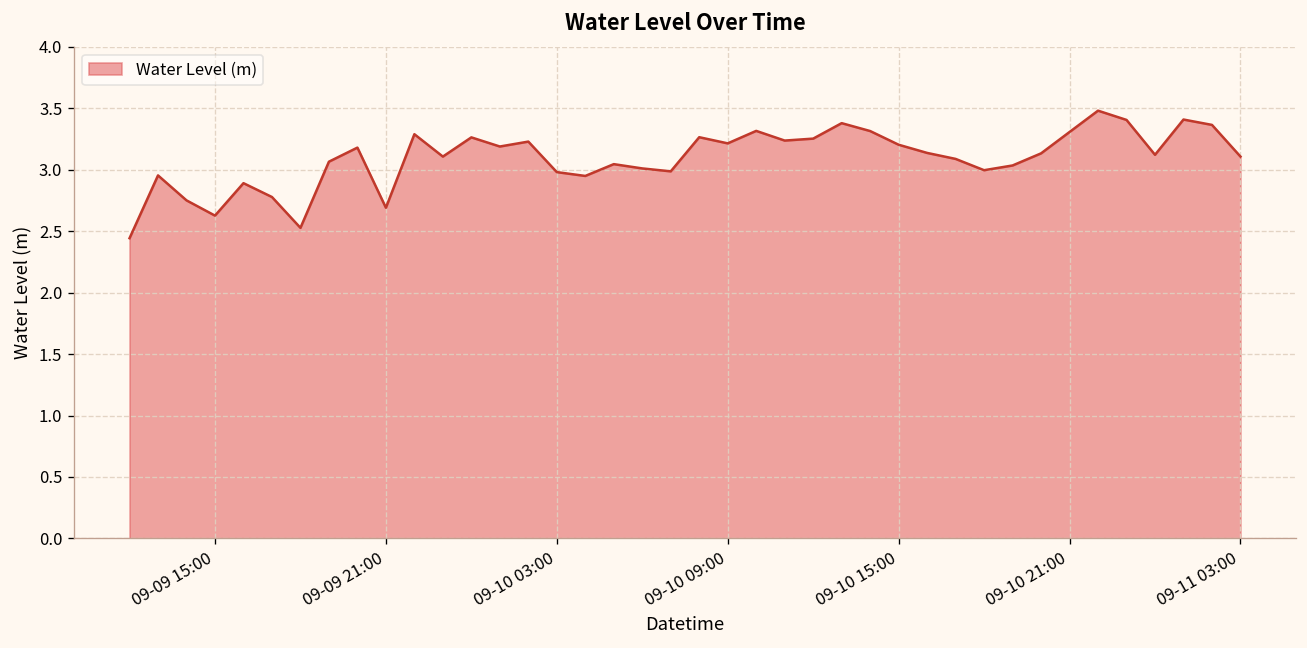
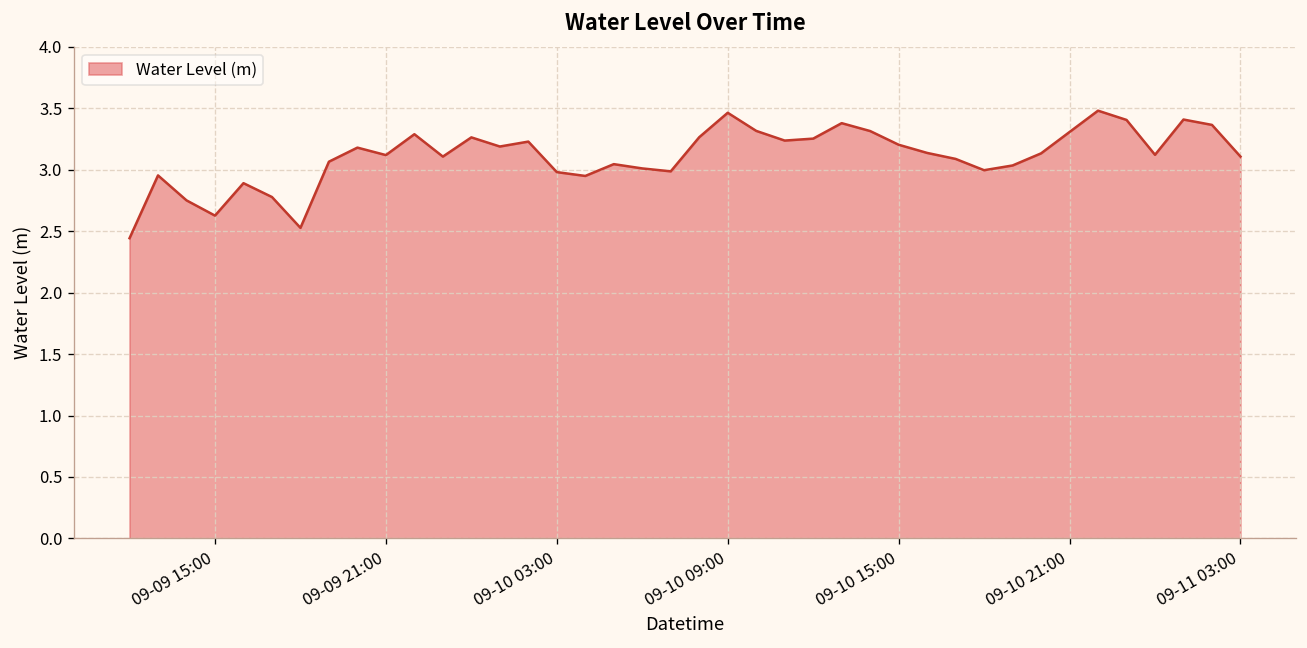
  {
    "09-09 15:00": 2.63,
-   "09-09 21:00": 2.69,
+   "09-09 21:00": 3.12,
    "09-10 03:00": 2.98,
-   "09-10 09:00": 3.21,
+   "09-10 09:00": 3.46,
    "09-10 15:00": 3.20,
    "09-10 21:00": 3.31,
    "09-11 03:00": 3.11
  }
